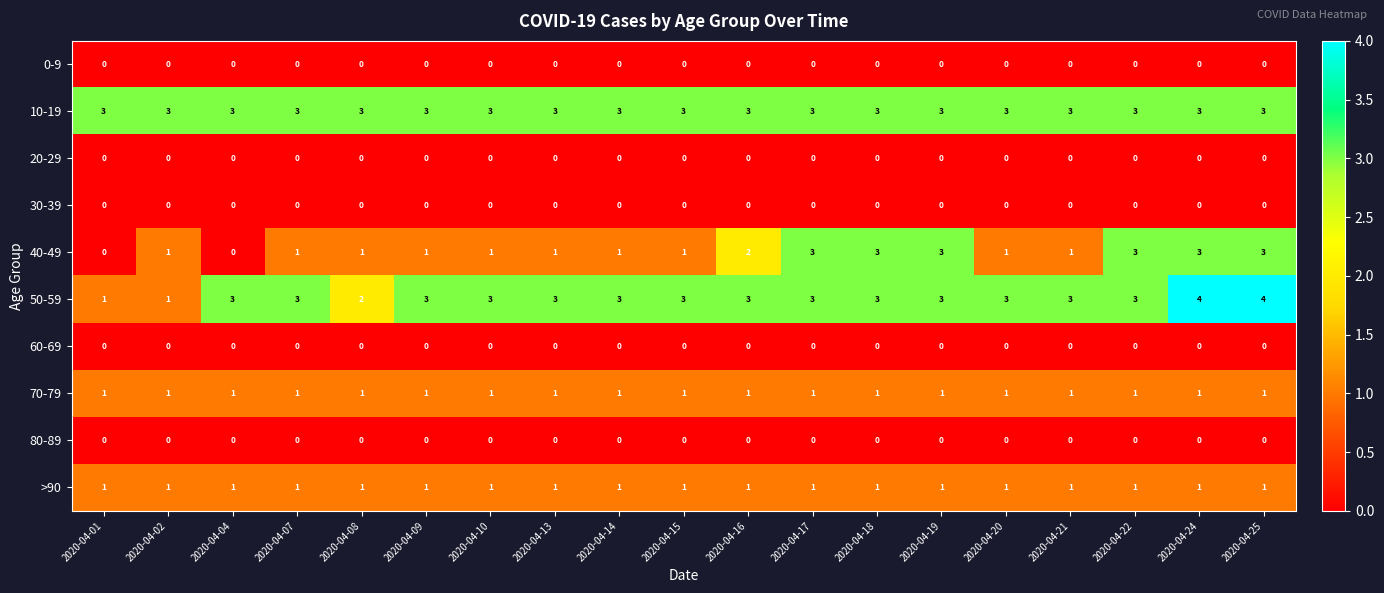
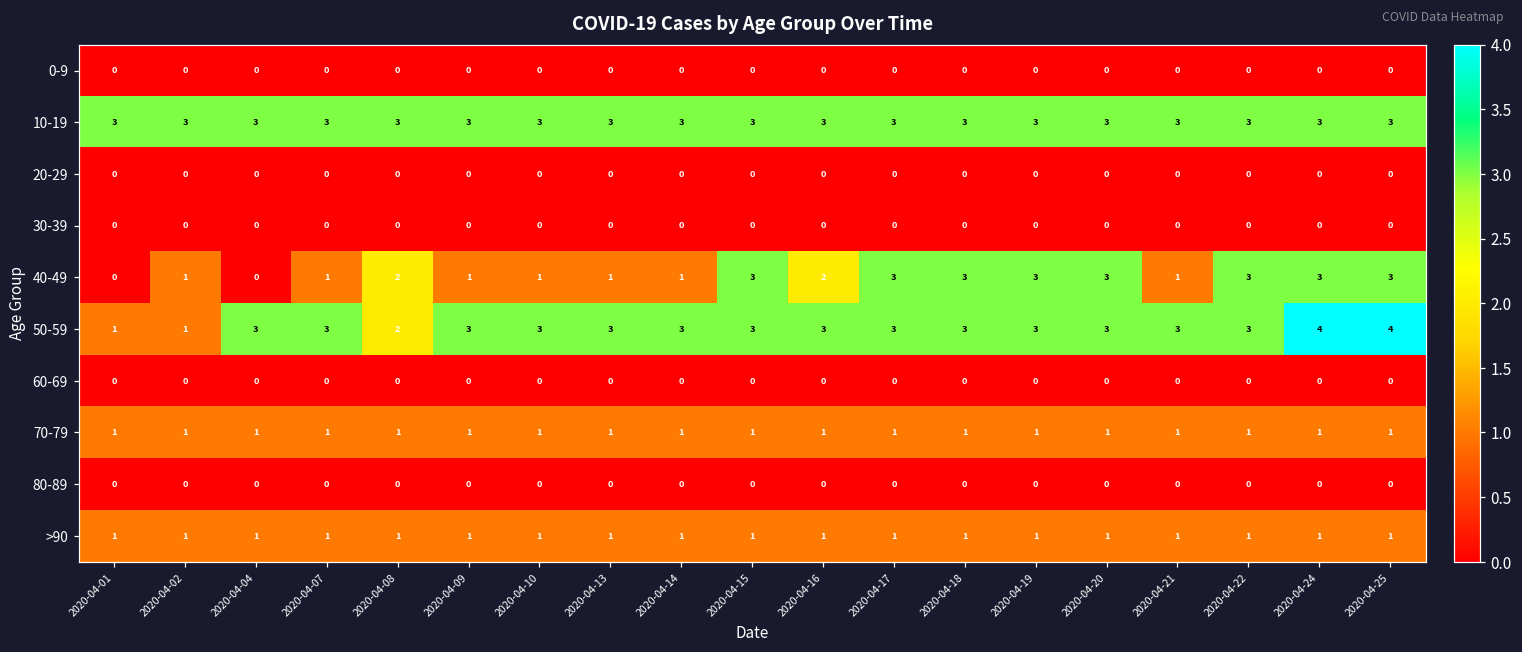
  {
    "0-9": {
      "2020-04-01": 0,
      "2020-04-02": 0,
      "2020-04-04": 0,
      "2020-04-07": 0,
      "2020-04-08": 0,
      "2020-04-09": 0,
      "2020-04-10": 0,
      "2020-04-13": 0,
      "2020-04-14": 0,
      "2020-04-15": 0,
      "2020-04-16": 0,
      "2020-04-17": 0,
      "2020-04-18": 0,
      "2020-04-19": 0,
      "2020-04-20": 0,
      "2020-04-21": 0,
      "2020-04-22": 0,
      "2020-04-24": 0,
      "2020-04-25": 0
    },
    "10-19": {
      "2020-04-01": 3,
      "2020-04-02": 3,
      "2020-04-04": 3,
      "2020-04-07": 3,
      "2020-04-08": 3,
      "2020-04-09": 3,
      "2020-04-10": 3,
      "2020-04-13": 3,
      "2020-04-14": 3,
      "2020-04-15": 3,
      "2020-04-16": 3,
      "2020-04-17": 3,
      "2020-04-18": 3,
      "2020-04-19": 3,
      "2020-04-20": 3,
      "2020-04-21": 3,
      "2020-04-22": 3,
      "2020-04-24": 3,
      "2020-04-25": 3
    },
    "20-29": {
      "2020-04-01": 0,
      "2020-04-02": 0,
      "2020-04-04": 0,
      "2020-04-07": 0,
      "2020-04-08": 0,
      "2020-04-09": 0,
      "2020-04-10": 0,
      "2020-04-13": 0,
      "2020-04-14": 0,
      "2020-04-15": 0,
      "2020-04-16": 0,
      "2020-04-17": 0,
      "2020-04-18": 0,
      "2020-04-19": 0,
      "2020-04-20": 0,
      "2020-04-21": 0,
      "2020-04-22": 0,
      "2020-04-24": 0,
      "2020-04-25": 0
    },
    "30-39": {
      "2020-04-01": 0,
      "2020-04-02": 0,
      "2020-04-04": 0,
      "2020-04-07": 0,
      "2020-04-08": 0,
      "2020-04-09": 0,
      "2020-04-10": 0,
      "2020-04-13": 0,
      "2020-04-14": 0,
      "2020-04-15": 0,
      "2020-04-16": 0,
      "2020-04-17": 0,
      "2020-04-18": 0,
      "2020-04-19": 0,
      "2020-04-20": 0,
      "2020-04-21": 0,
      "2020-04-22": 0,
      "2020-04-24": 0,
      "2020-04-25": 0
    },
    "40-49": {
      "2020-04-01": 0,
      "2020-04-02": 1,
      "2020-04-04": 0,
      "2020-04-07": 1,
-     "2020-04-08": 1,
+     "2020-04-08": 2,
      "2020-04-09": 1,
      "2020-04-10": 1,
      "2020-04-13": 1,
      "2020-04-14": 1,
-     "2020-04-15": 1,
+     "2020-04-15": 3,
      "2020-04-16": 2,
      "2020-04-17": 3,
      "2020-04-18": 3,
      "2020-04-19": 3,
-     "2020-04-20": 1,
+     "2020-04-20": 3,
      "2020-04-21": 1,
      "2020-04-22": 3,
      "2020-04-24": 3,
      "2020-04-25": 3
    },
    "50-59": {
      "2020-04-01": 1,
      "2020-04-02": 1,
      "2020-04-04": 3,
      "2020-04-07": 3,
      "2020-04-08": 2,
      "2020-04-09": 3,
      "2020-04-10": 3,
      "2020-04-13": 3,
      "2020-04-14": 3,
      "2020-04-15": 3,
      "2020-04-16": 3,
      "2020-04-17": 3,
      "2020-04-18": 3,
      "2020-04-19": 3,
      "2020-04-20": 3,
      "2020-04-21": 3,
      "2020-04-22": 3,
      "2020-04-24": 4,
      "2020-04-25": 4
    },
    "60-69": {
      "2020-04-01": 0,
      "2020-04-02": 0,
      "2020-04-04": 0,
      "2020-04-07": 0,
      "2020-04-08": 0,
      "2020-04-09": 0,
      "2020-04-10": 0,
      "2020-04-13": 0,
      "2020-04-14": 0,
      "2020-04-15": 0,
      "2020-04-16": 0,
      "2020-04-17": 0,
      "2020-04-18": 0,
      "2020-04-19": 0,
      "2020-04-20": 0,
      "2020-04-21": 0,
      "2020-04-22": 0,
      "2020-04-24": 0,
      "2020-04-25": 0
    },
    "70-79": {
      "2020-04-01": 1,
      "2020-04-02": 1,
      "2020-04-04": 1,
      "2020-04-07": 1,
      "2020-04-08": 1,
      "2020-04-09": 1,
      "2020-04-10": 1,
      "2020-04-13": 1,
      "2020-04-14": 1,
      "2020-04-15": 1,
      "2020-04-16": 1,
      "2020-04-17": 1,
      "2020-04-18": 1,
      "2020-04-19": 1,
      "2020-04-20": 1,
      "2020-04-21": 1,
      "2020-04-22": 1,
      "2020-04-24": 1,
      "2020-04-25": 1
    },
    "80-89": {
      "2020-04-01": 0,
      "2020-04-02": 0,
      "2020-04-04": 0,
      "2020-04-07": 0,
      "2020-04-08": 0,
      "2020-04-09": 0,
      "2020-04-10": 0,
      "2020-04-13": 0,
      "2020-04-14": 0,
      "2020-04-15": 0,
      "2020-04-16": 0,
      "2020-04-17": 0,
      "2020-04-18": 0,
      "2020-04-19": 0,
      "2020-04-20": 0,
      "2020-04-21": 0,
      "2020-04-22": 0,
      "2020-04-24": 0,
      "2020-04-25": 0
    },
    ">90": {
      "2020-04-01": 1,
      "2020-04-02": 1,
      "2020-04-04": 1,
      "2020-04-07": 1,
      "2020-04-08": 1,
      "2020-04-09": 1,
      "2020-04-10": 1,
      "2020-04-13": 1,
      "2020-04-14": 1,
      "2020-04-15": 1,
      "2020-04-16": 1,
      "2020-04-17": 1,
      "2020-04-18": 1,
      "2020-04-19": 1,
      "2020-04-20": 1,
      "2020-04-21": 1,
      "2020-04-22": 1,
      "2020-04-24": 1,
      "2020-04-25": 1
    }
  }
